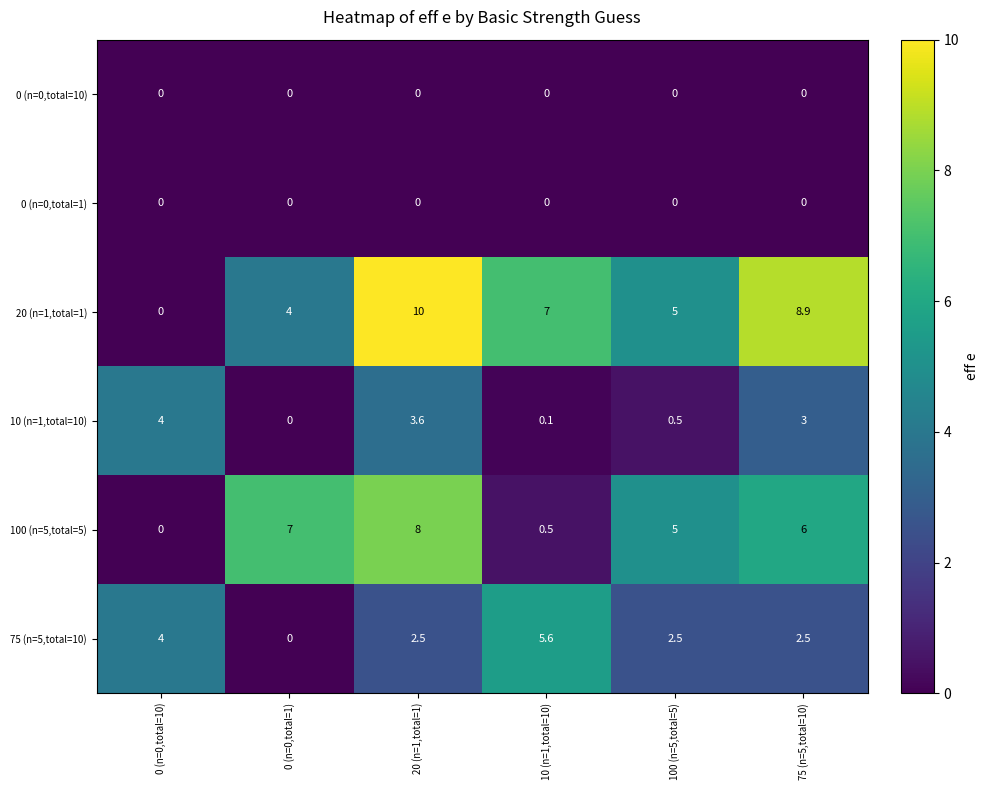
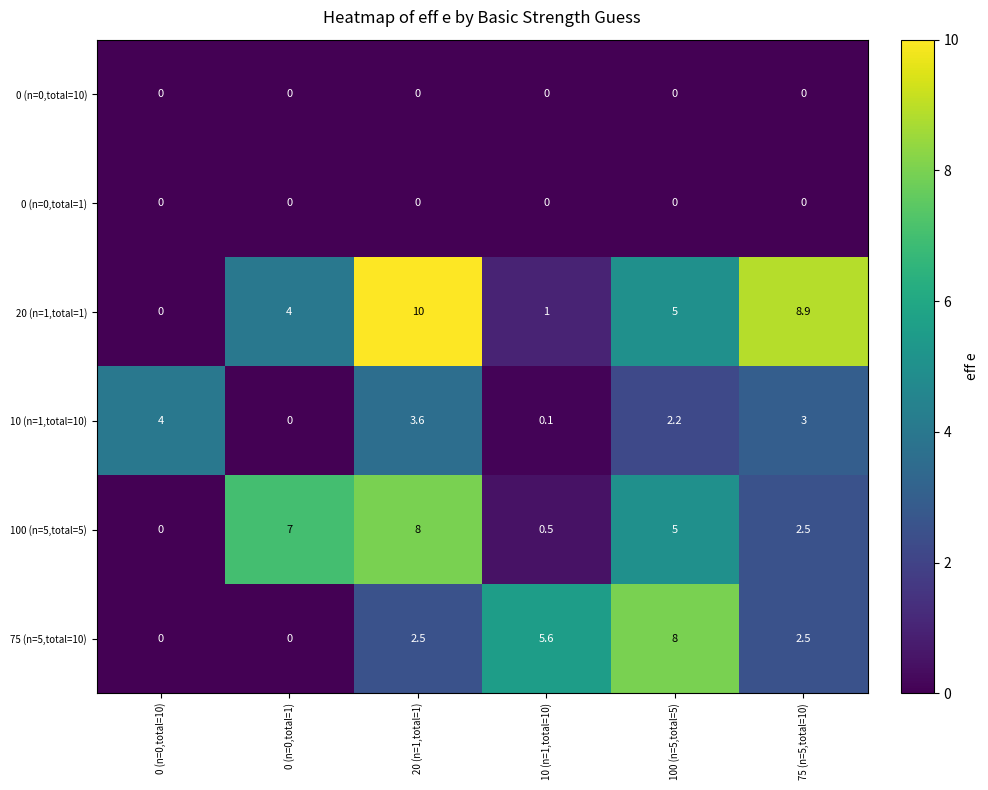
  {
    "0 (n=0,total=10)": {
      "0 (n=0,total=10)": 0,
      "0 (n=0,total=1)": 0,
      "20 (n=1,total=1)": 0,
      "10 (n=1,total=10)": 0,
      "100 (n=5,total=5)": 0,
      "75 (n=5,total=10)": 0
    },
    "0 (n=0,total=1)": {
      "0 (n=0,total=10)": 0,
      "0 (n=0,total=1)": 0,
      "20 (n=1,total=1)": 0,
      "10 (n=1,total=10)": 0,
      "100 (n=5,total=5)": 0,
      "75 (n=5,total=10)": 0
    },
    "20 (n=1,total=1)": {
      "0 (n=0,total=10)": 0,
      "0 (n=0,total=1)": 4,
      "20 (n=1,total=1)": 10,
-     "10 (n=1,total=10)": 7,
+     "10 (n=1,total=10)": 1,
      "100 (n=5,total=5)": 5,
      "75 (n=5,total=10)": 8.9
    },
    "10 (n=1,total=10)": {
      "0 (n=0,total=10)": 4,
      "0 (n=0,total=1)": 0,
      "20 (n=1,total=1)": 3.6,
      "10 (n=1,total=10)": 0.1,
-     "100 (n=5,total=5)": 0.5,
+     "100 (n=5,total=5)": 2.2,
      "75 (n=5,total=10)": 3
    },
    "100 (n=5,total=5)": {
      "0 (n=0,total=10)": 0,
      "0 (n=0,total=1)": 7,
      "20 (n=1,total=1)": 8,
      "10 (n=1,total=10)": 0.5,
      "100 (n=5,total=5)": 5,
-     "75 (n=5,total=10)": 6
+     "75 (n=5,total=10)": 2.5
    },
    "75 (n=5,total=10)": {
-     "0 (n=0,total=10)": 4,
+     "0 (n=0,total=10)": 0,
      "0 (n=0,total=1)": 0,
      "20 (n=1,total=1)": 2.5,
      "10 (n=1,total=10)": 5.6,
-     "100 (n=5,total=5)": 2.5,
+     "100 (n=5,total=5)": 8,
      "75 (n=5,total=10)": 2.5
    }
  }
